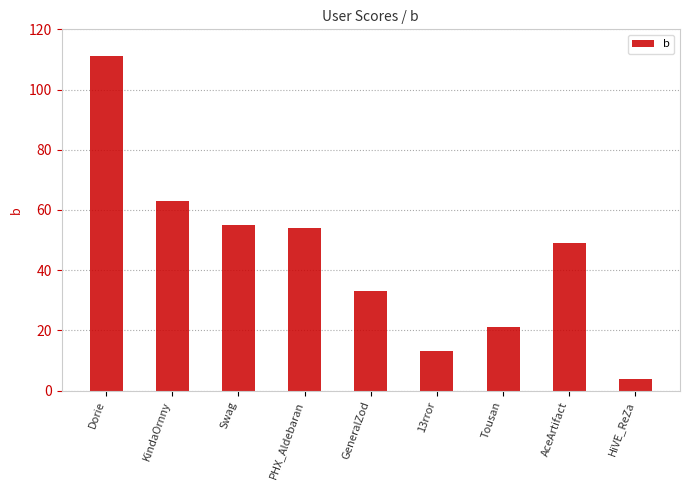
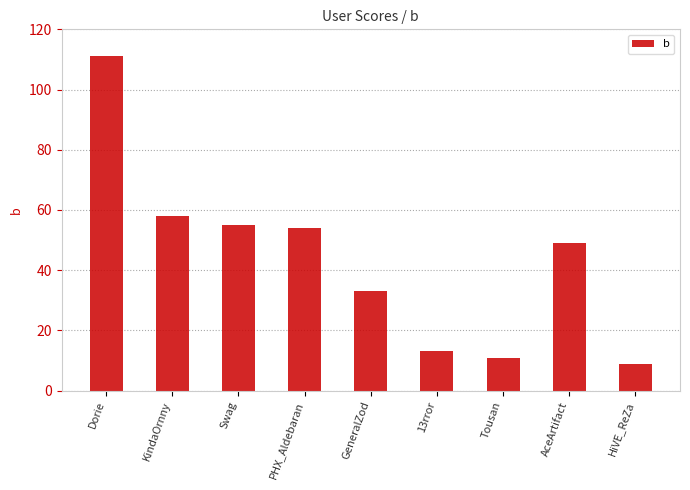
  {
    "Dorie": 111,
-   "KindaOrnny": 63,
+   "KindaOrnny": 58,
    "Swag": 55,
    "PHX_Aldebaran": 54,
    "GeneralZod": 33,
    "13rror": 13,
-   "Tousan": 21,
+   "Tousan": 11,
    "AceArtifact": 49,
-   "HiVE_ReZa": 4
+   "HiVE_ReZa": 9
  }
